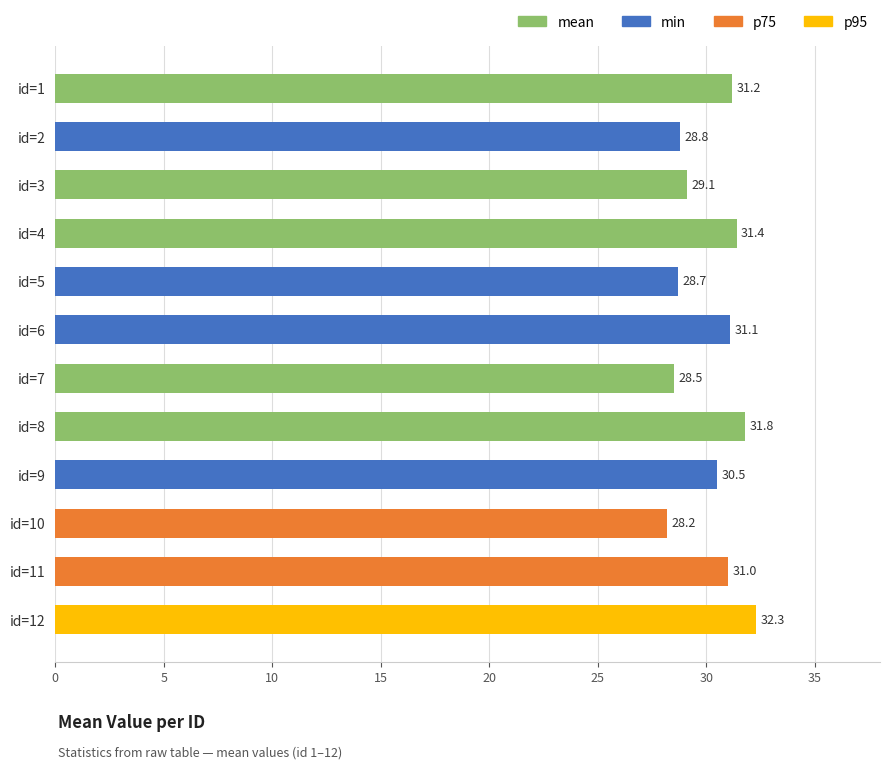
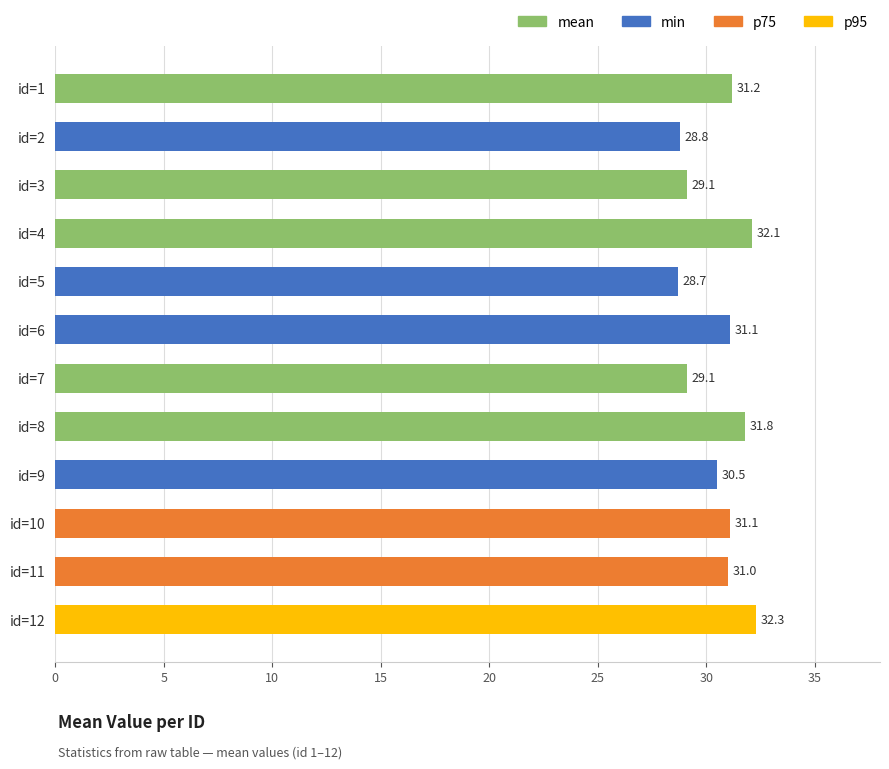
  {
    "id=1": 31.2,
    "id=2": 28.8,
    "id=3": 29.1,
-   "id=4": 31.4,
+   "id=4": 32.1,
    "id=5": 28.7,
    "id=6": 31.1,
-   "id=7": 28.5,
+   "id=7": 29.1,
    "id=8": 31.8,
    "id=9": 30.5,
-   "id=10": 28.2,
+   "id=10": 31.1,
    "id=11": 31.0,
    "id=12": 32.3
  }
